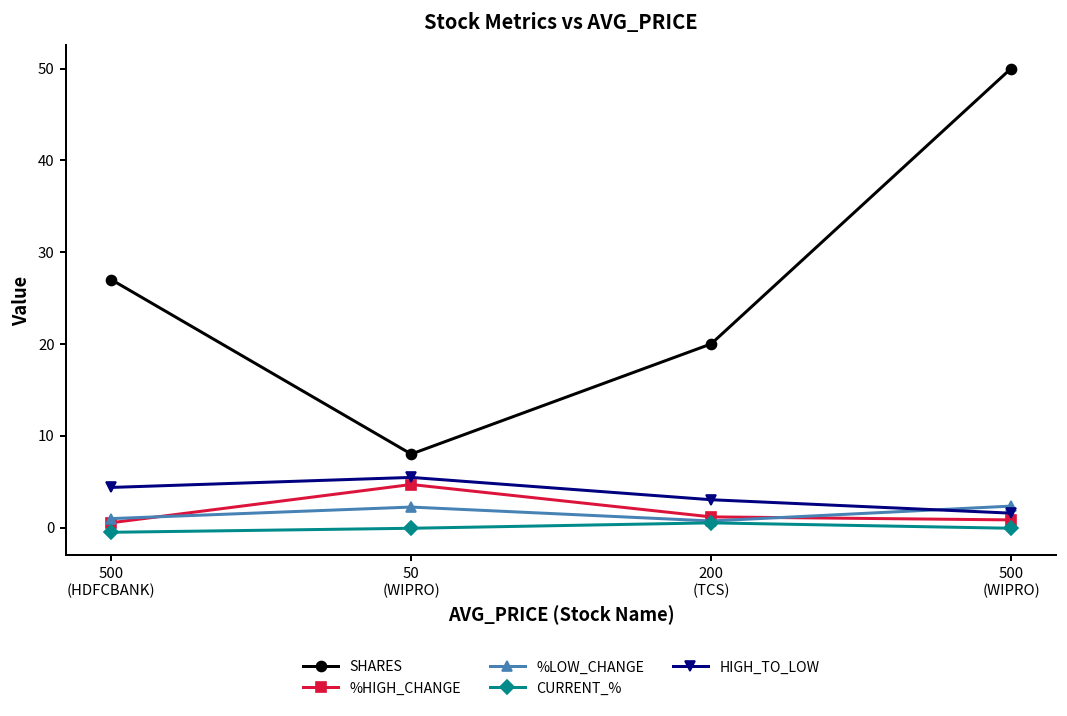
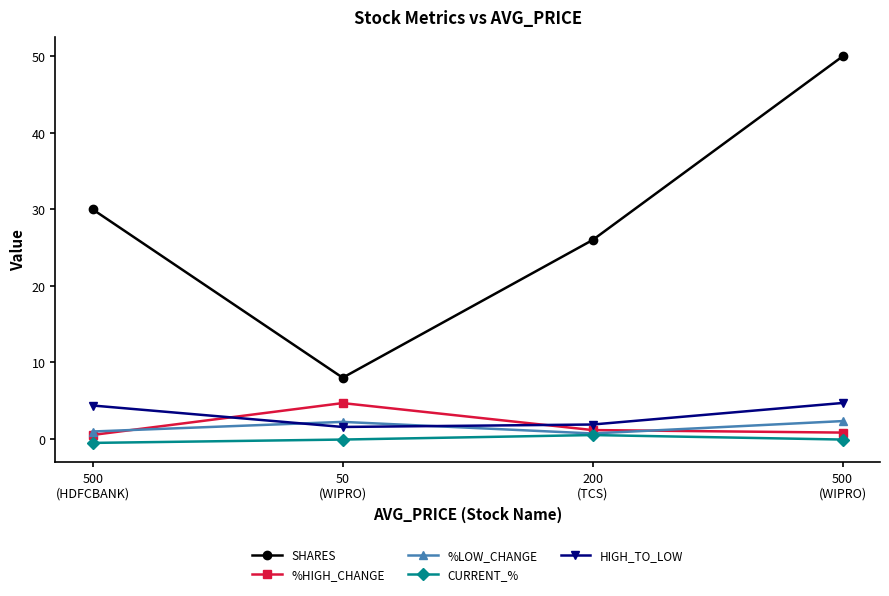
  {
    "SHARES": {
-     "500 (HDFCBANK)": 27,
+     "500 (HDFCBANK)": 30,
      "50 (WIPRO)": 8,
-     "200 (TCS)": 20,
+     "200 (TCS)": 26,
      "500 (WIPRO)": 50
    },
    "%HIGH_CHANGE": {
      "500 (HDFCBANK)": 1,
      "50 (WIPRO)": 5,
      "200 (TCS)": 1,
      "500 (WIPRO)": 1
    },
    "%LOW_CHANGE": {
      "500 (HDFCBANK)": 1,
      "50 (WIPRO)": 2,
      "500 (WIPRO)": 2
    },
    "CURRENT_%": {
      "500 (HDFCBANK)": -1,
      "50 (WIPRO)": 0,
      "500 (WIPRO)": 0
    },
    "HIGH_TO_LOW": {
      "500 (HDFCBANK)": 4,
-     "50 (WIPRO)": 5,
-     "200 (TCS)": 3,
-     "500 (WIPRO)": 2
+     "50 (WIPRO)": 2,
+     "200 (TCS)": 2,
+     "500 (WIPRO)": 5
    }
  }
